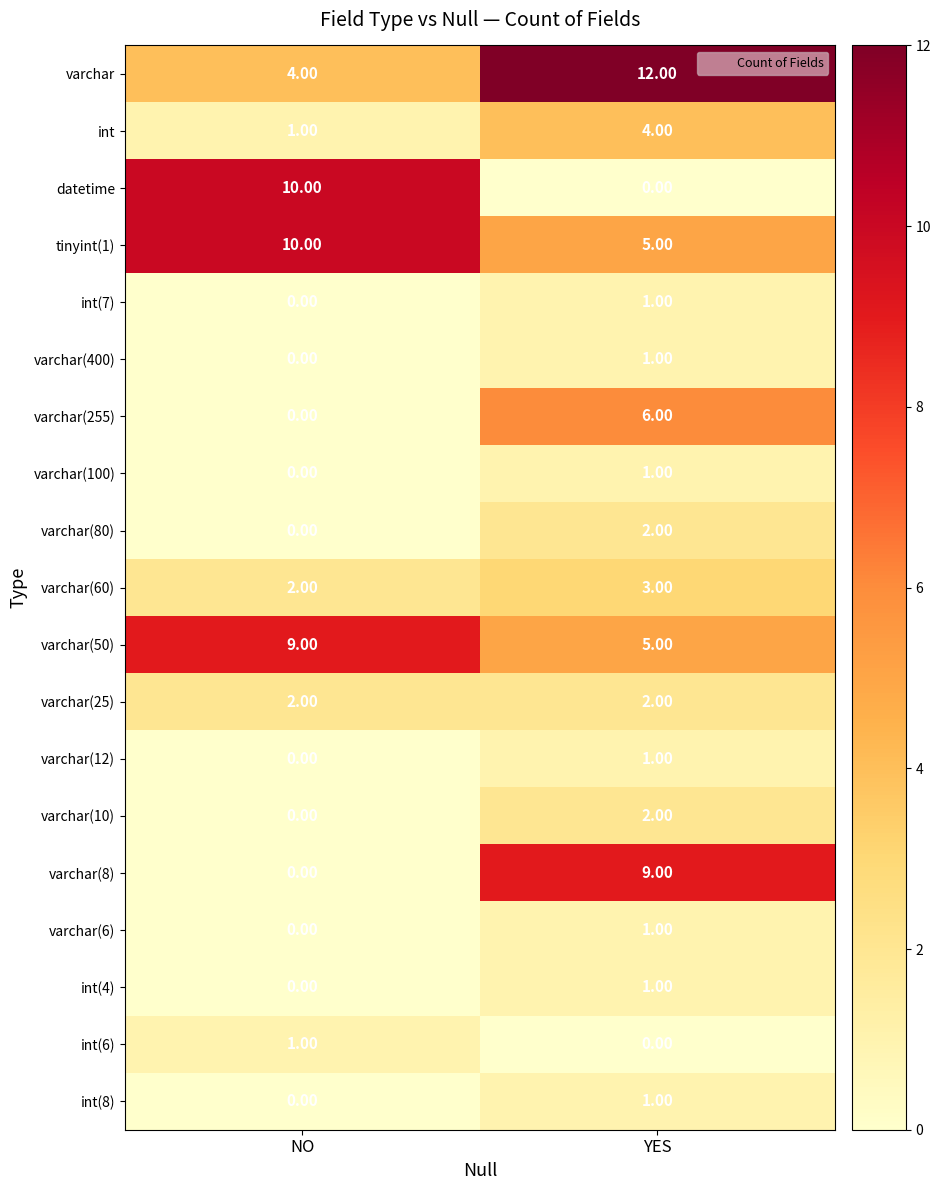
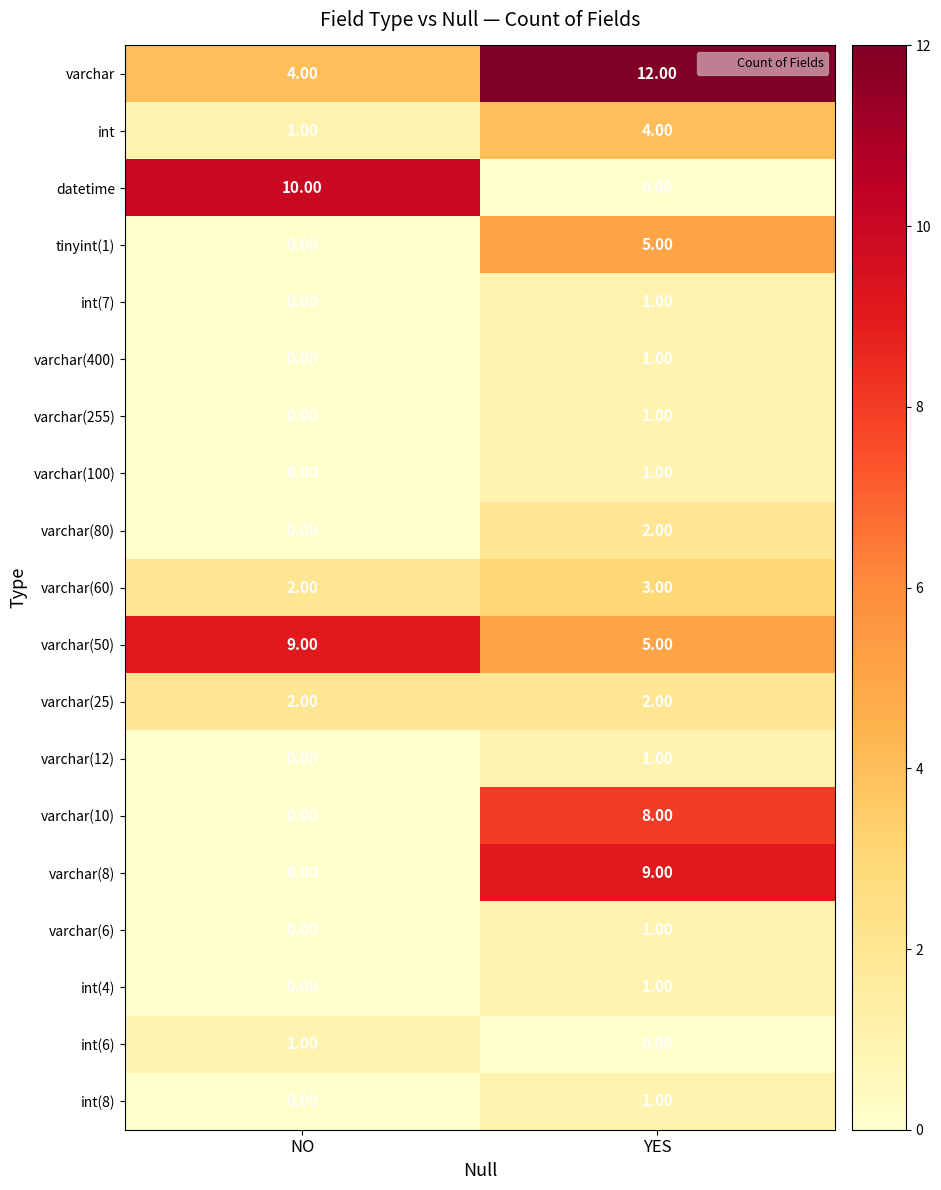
  {
    "varchar": {
      "NO": 4.00,
      "YES": 12.00
    },
    "int": {
      "NO": 1.00,
      "YES": 4.00
    },
    "datetime": {
      "NO": 10.00,
      "YES": 0.00
    },
    "tinyint(1)": {
-     "NO": 10.00,
+     "NO": 0.00,
      "YES": 5.00
    },
    "int(7)": {
      "NO": 0.00,
      "YES": 1.00
    },
    "varchar(400)": {
      "NO": 0.00,
      "YES": 1.00
    },
    "varchar(255)": {
      "NO": 0.00,
-     "YES": 6.00
+     "YES": 1.00
    },
    "varchar(100)": {
      "NO": 0.00,
      "YES": 1.00
    },
    "varchar(80)": {
      "NO": 0.00,
      "YES": 2.00
    },
    "varchar(60)": {
      "NO": 2.00,
      "YES": 3.00
    },
    "varchar(50)": {
      "NO": 9.00,
      "YES": 5.00
    },
    "varchar(25)": {
      "NO": 2.00,
      "YES": 2.00
    },
    "varchar(12)": {
      "NO": 0.00,
      "YES": 1.00
    },
    "varchar(10)": {
      "NO": 0.00,
-     "YES": 2.00
+     "YES": 8.00
    },
    "varchar(8)": {
      "NO": 0.00,
      "YES": 9.00
    },
    "varchar(6)": {
      "NO": 0.00,
      "YES": 1.00
    },
    "int(4)": {
      "NO": 0.00,
      "YES": 1.00
    },
    "int(6)": {
      "NO": 1.00,
      "YES": 0.00
    },
    "int(8)": {
      "NO": 0.00,
      "YES": 1.00
    }
  }
